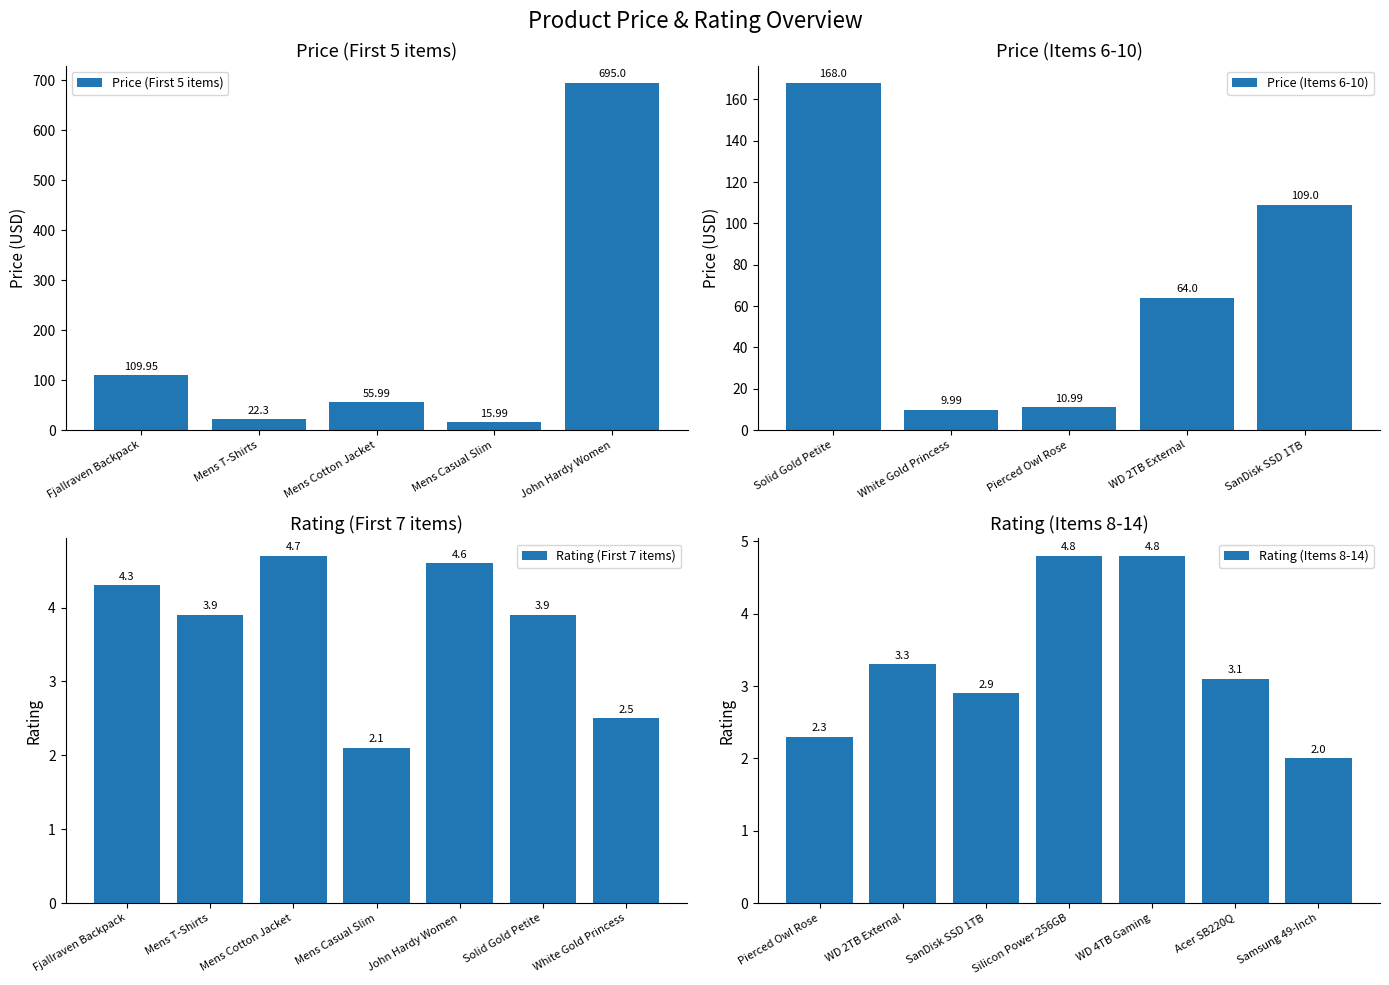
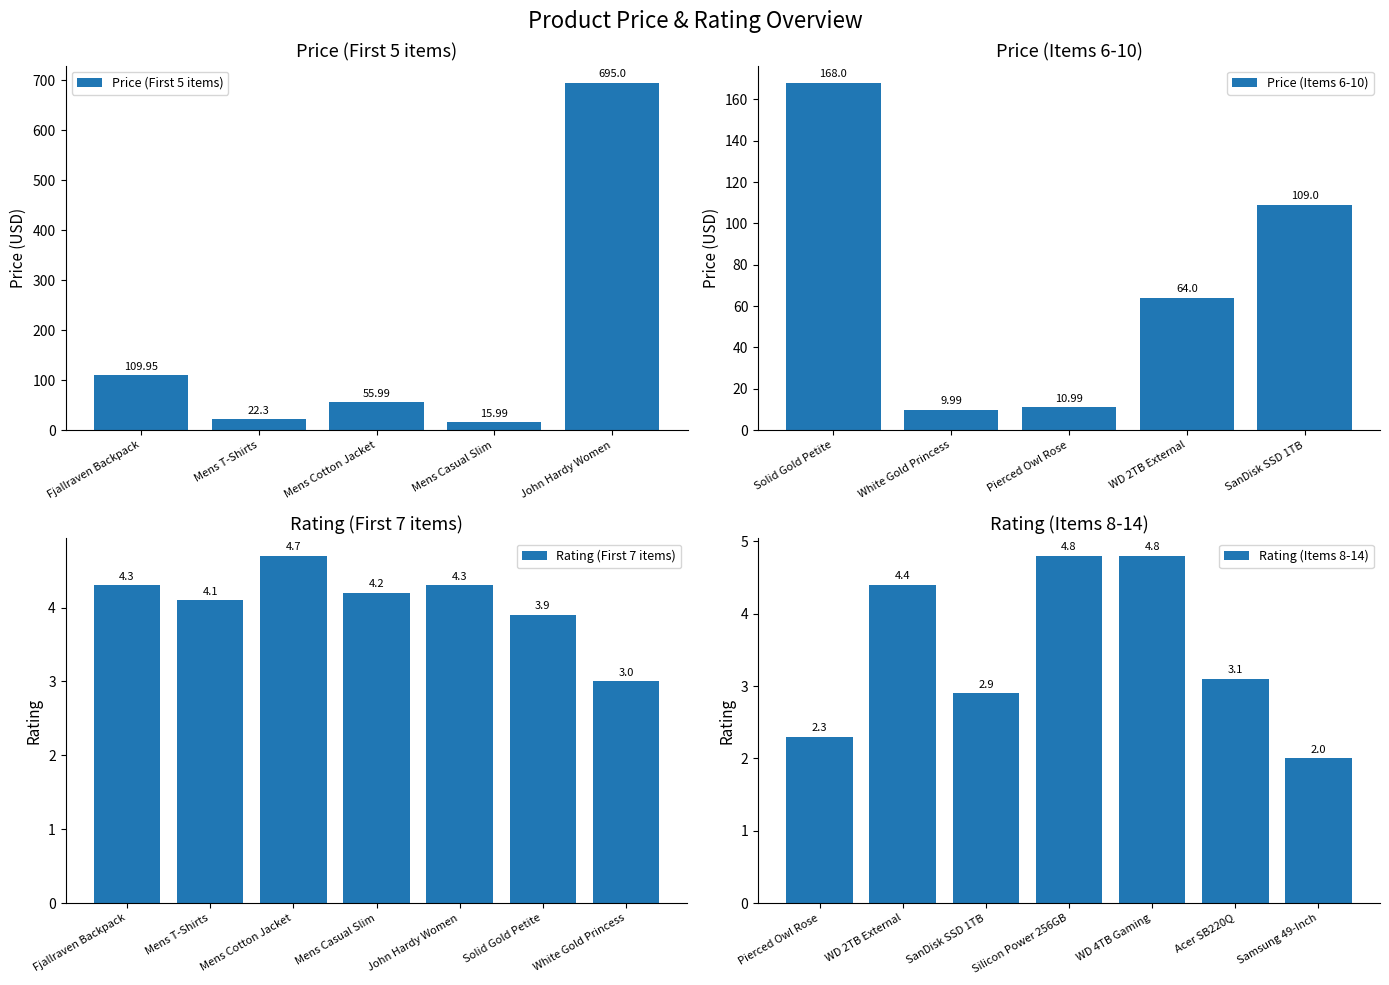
  {
    "Price (First 5 items)": {
      "Fjallraven Backpack": 109.95,
      "Mens T-Shirts": 22.3,
      "Mens Cotton Jacket": 55.99,
      "Mens Casual Slim": 15.99,
      "John Hardy Women": 695.0
    },
    "Price (Items 6-10)": {
      "Solid Gold Petite": 168.0,
      "White Gold Princess": 9.99,
      "Pierced Owl Rose": 10.99,
      "WD 2TB External": 64.0,
      "SanDisk SSD 1TB": 109.0
    },
    "Rating (First 7 items)": {
      "Fjallraven Backpack": 4.3,
-     "Mens T-Shirts": 3.9,
+     "Mens T-Shirts": 4.1,
      "Mens Cotton Jacket": 4.7,
-     "Mens Casual Slim": 2.1,
-     "John Hardy Women": 4.6,
+     "Mens Casual Slim": 4.2,
+     "John Hardy Women": 4.3,
      "Solid Gold Petite": 3.9,
-     "White Gold Princess": 2.5
+     "White Gold Princess": 3.0
    },
    "Rating (Items 8-14)": {
      "Pierced Owl Rose": 2.3,
-     "WD 2TB External": 3.3,
+     "WD 2TB External": 4.4,
      "SanDisk SSD 1TB": 2.9,
      "Silicon Power 256GB": 4.8,
      "WD 4TB Gaming": 4.8,
      "Acer SB220Q": 3.1,
      "Samsung 49-Inch": 2.0
    }
  }
